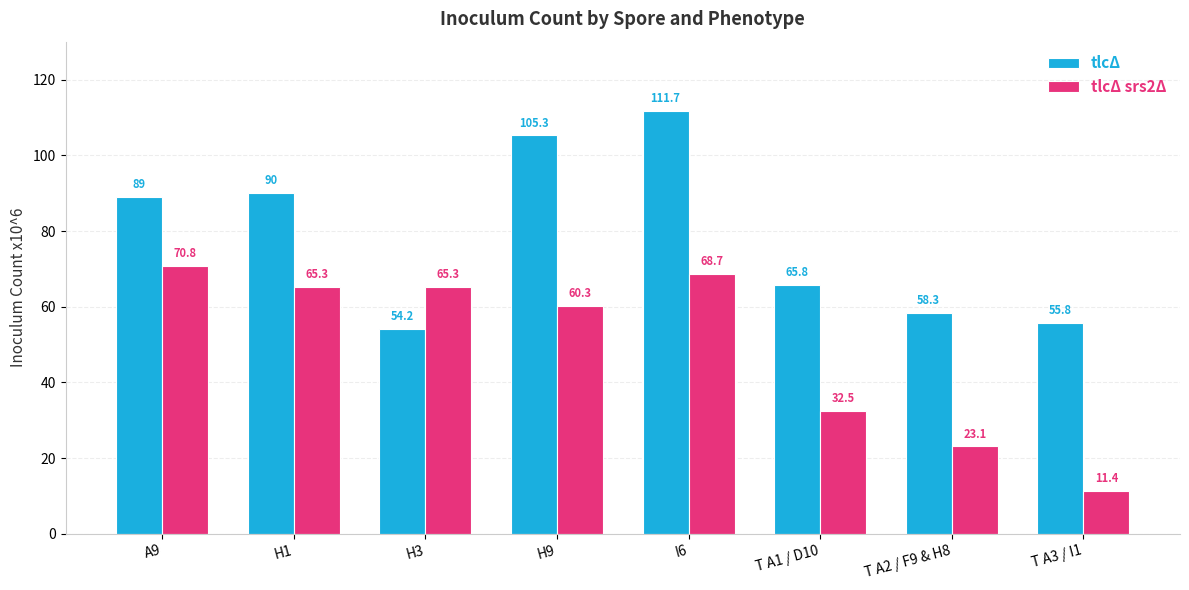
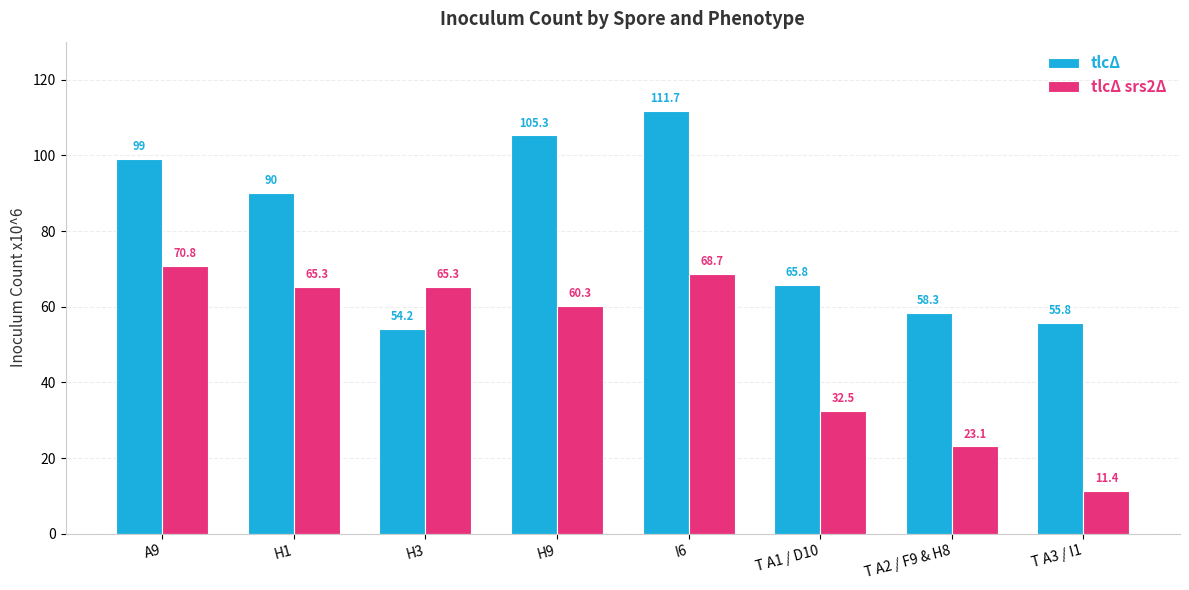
  {
    "tlcΔ": {
-     "A9": 89,
+     "A9": 99,
      "H1": 90,
      "H3": 54.2,
      "H9": 105.3,
      "I6": 111.7,
      "T A1 / D10": 65.8,
      "T A2 / F9 & H8": 58.3,
      "T A3 / I1": 55.8
    },
    "tlcΔ srs2Δ": {
      "A9": 70.8,
      "H1": 65.3,
      "H3": 65.3,
      "H9": 60.3,
      "I6": 68.7,
      "T A1 / D10": 32.5,
      "T A2 / F9 & H8": 23.1,
      "T A3 / I1": 11.4
    }
  }
